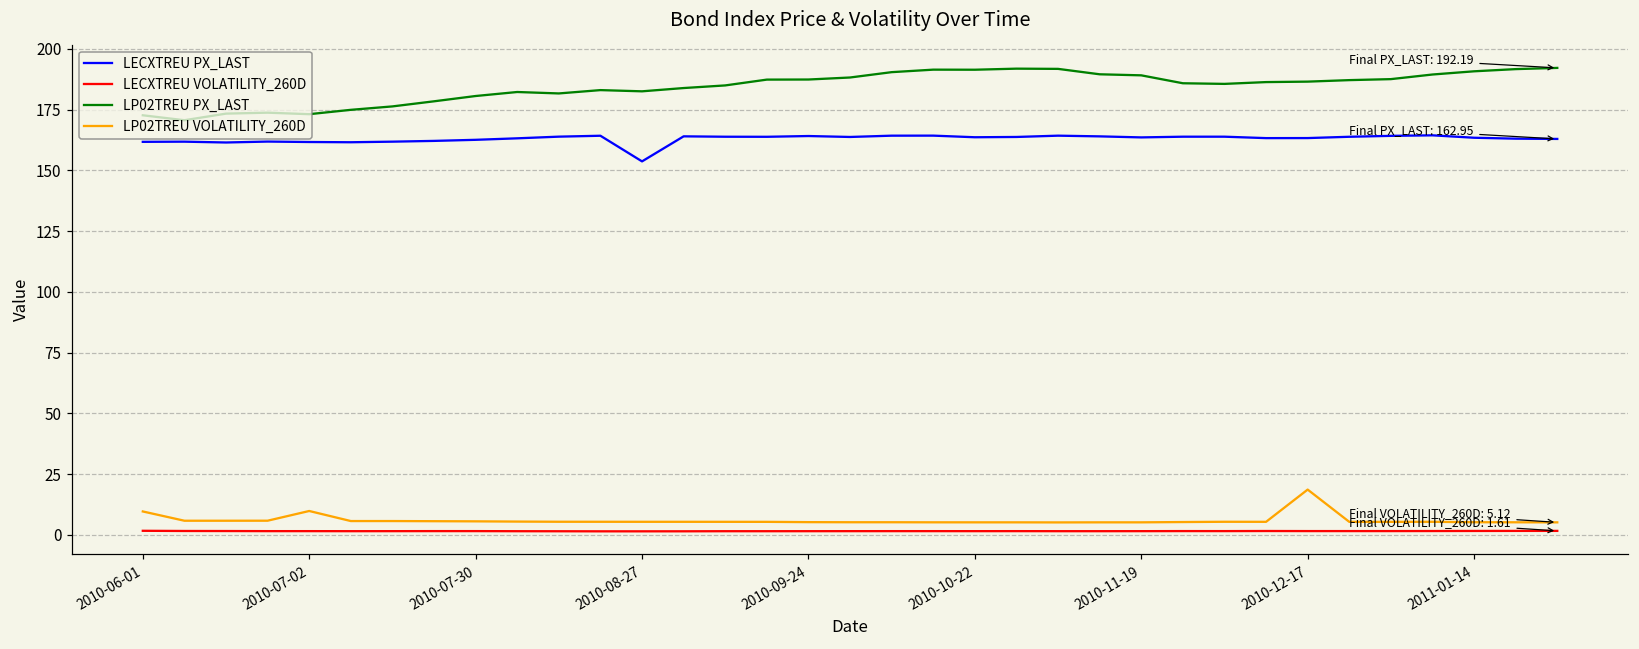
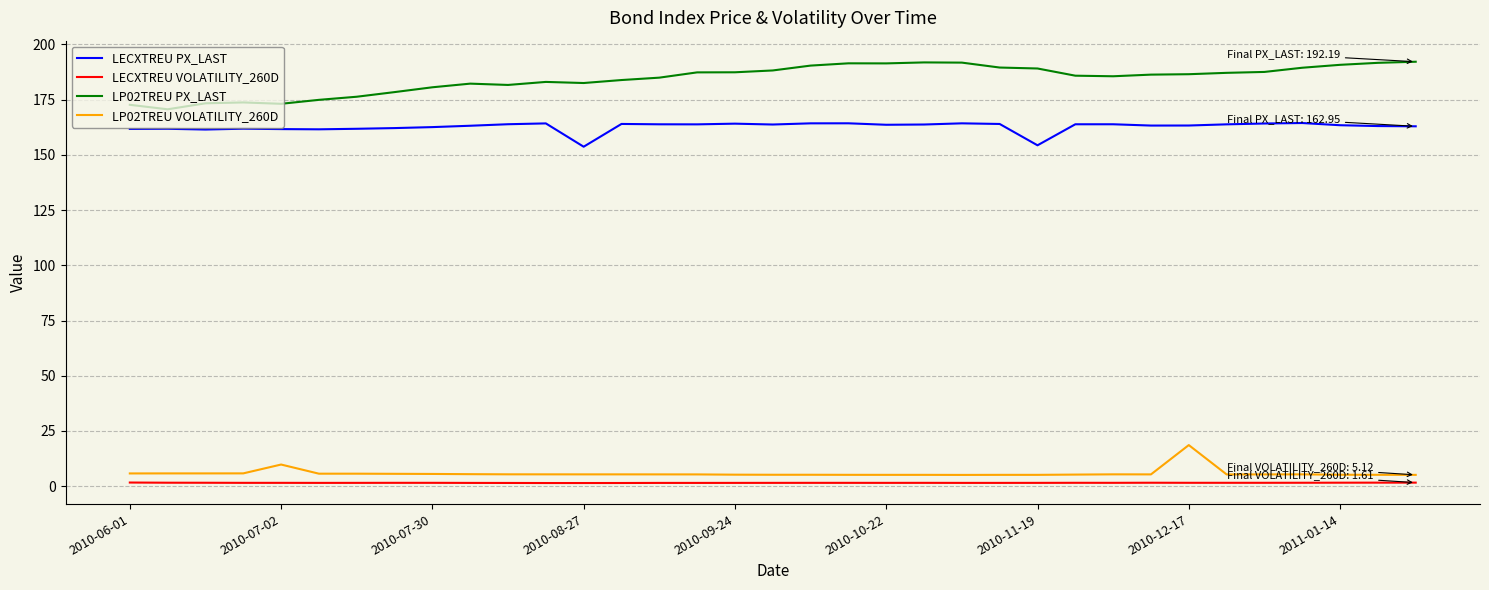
  {
    "LECXTREU PX_LAST": {
      "2010-06-01": 162,
      "2010-07-02": 162,
      "2010-07-30": 163,
      "2010-08-27": 154,
      "2010-09-24": 164,
      "2010-10-22": 164,
-     "2010-11-19": 164,
+     "2010-11-19": 154,
      "2010-12-17": 163
    },
    "LECXTREU VOLATILITY_260D": {
      "2010-06-01": 2,
      "2010-07-02": 2,
      "2010-07-30": 2,
      "2010-08-27": 1,
      "2010-09-24": 1,
      "2010-10-22": 2,
      "2010-11-19": 2,
      "2010-12-17": 2
    },
    "LP02TREU PX_LAST": {
      "2010-07-30": 181,
      "2010-08-27": 183,
      "2010-09-24": 187,
      "2010-10-22": 191,
      "2010-11-19": 189,
      "2010-12-17": 187,
      "2011-01-14": 191
    },
    "LP02TREU VOLATILITY_260D": {
-     "2010-06-01": 10,
+     "2010-06-01": 6,
      "2010-07-02": 10,
      "2010-07-30": 6,
      "2010-08-27": 5,
      "2010-09-24": 5,
      "2010-10-22": 5,
      "2010-11-19": 5,
      "2010-12-17": 19
    }
  }
